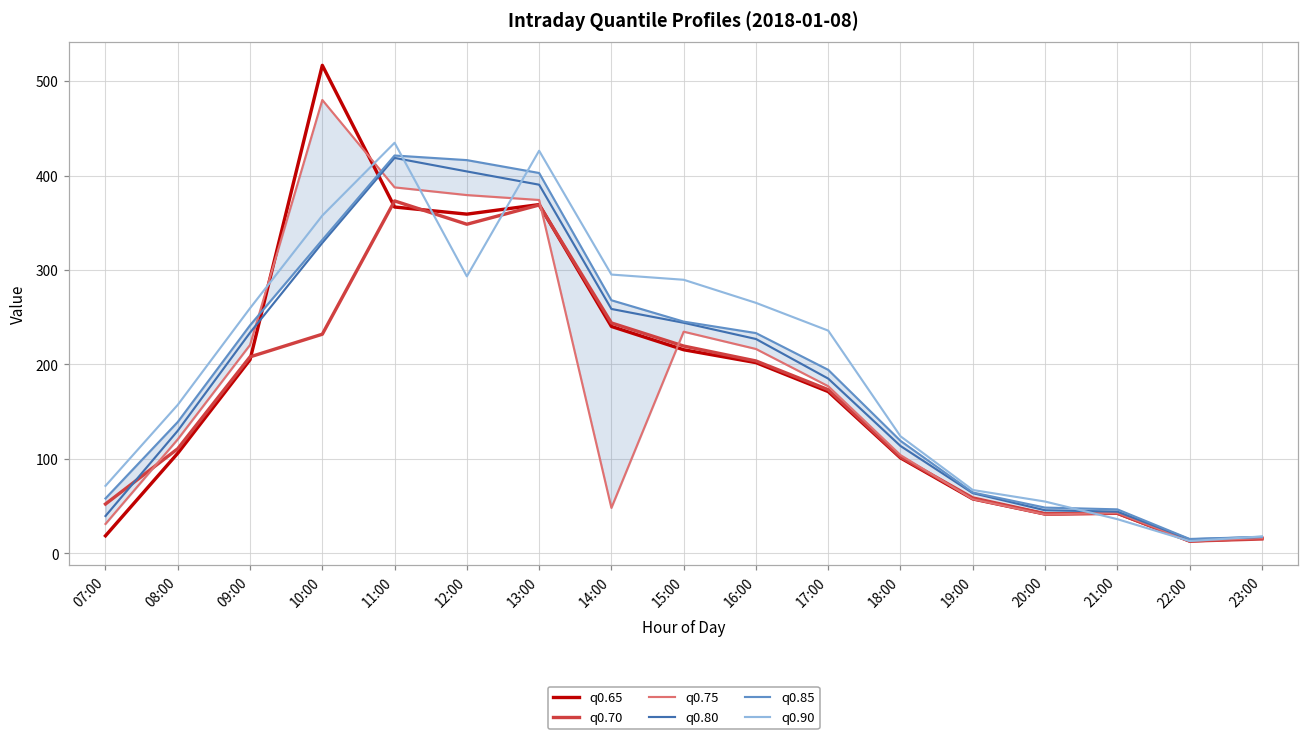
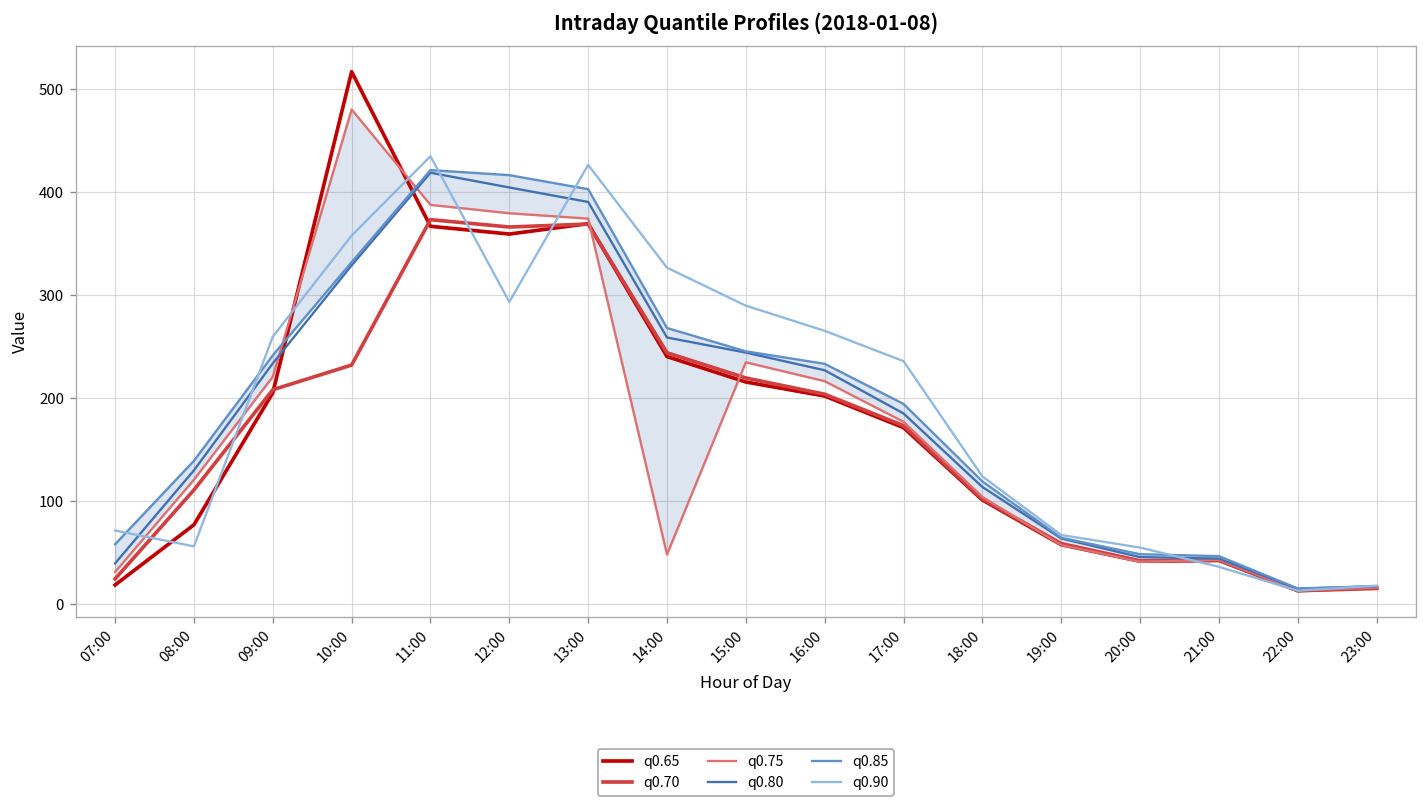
  {
    "q0.65": {
      "07:00": 20,
-     "08:00": 110,
+     "08:00": 80,
      "10:00": 520,
      "11:00": 370,
      "12:00": 360,
      "14:00": 240,
      "15:00": 220
    },
    "q0.70": {
-     "07:00": 50,
+     "07:00": 20,
      "08:00": 110,
      "10:00": 230,
      "11:00": 370,
-     "12:00": 350,
+     "12:00": 370,
      "14:00": 240,
      "15:00": 220
    },
    "q0.75": {
      "07:00": 30,
      "08:00": 120,
      "09:00": 220,
      "11:00": 390,
      "12:00": 380,
      "13:00": 370,
      "14:00": 50,
      "15:00": 230,
      "16:00": 220,
      "17:00": 180
    },
    "q0.90": {
      "07:00": 70,
-     "08:00": 160,
+     "08:00": 60,
      "09:00": 260,
      "10:00": 360,
      "11:00": 430,
      "12:00": 290,
      "13:00": 430,
-     "14:00": 300,
+     "14:00": 330,
      "15:00": 290,
      "16:00": 270,
      "17:00": 240,
      "18:00": 120,
      "20:00": 50,
      "21:00": 40
    }
  }
